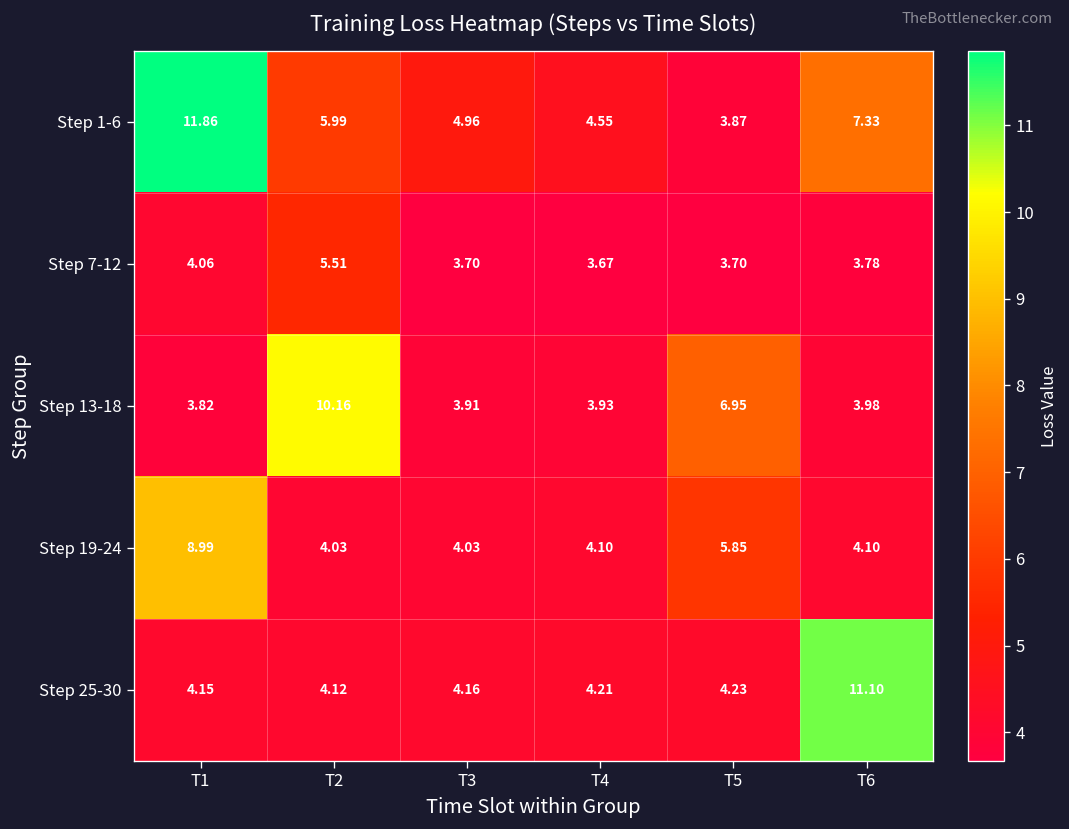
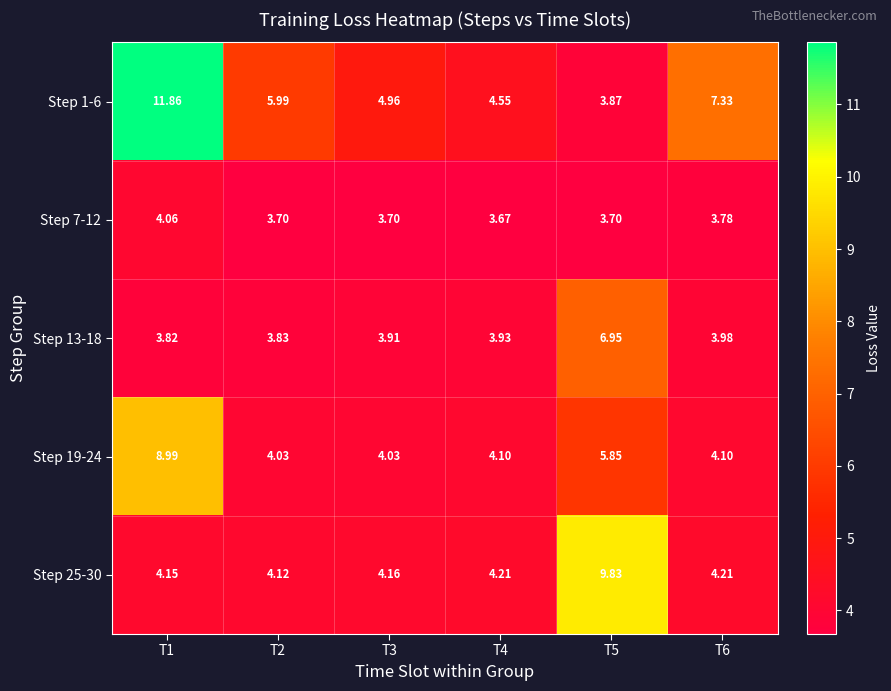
  {
    "Step 1-6": {
      "T1": 11.86,
      "T2": 5.99,
      "T3": 4.96,
      "T4": 4.55,
      "T5": 3.87,
      "T6": 7.33
    },
    "Step 7-12": {
      "T1": 4.06,
-     "T2": 5.51,
+     "T2": 3.70,
      "T3": 3.70,
      "T4": 3.67,
      "T5": 3.70,
      "T6": 3.78
    },
    "Step 13-18": {
      "T1": 3.82,
-     "T2": 10.16,
+     "T2": 3.83,
      "T3": 3.91,
      "T4": 3.93,
      "T5": 6.95,
      "T6": 3.98
    },
    "Step 19-24": {
      "T1": 8.99,
      "T2": 4.03,
      "T3": 4.03,
      "T4": 4.10,
      "T5": 5.85,
      "T6": 4.10
    },
    "Step 25-30": {
      "T1": 4.15,
      "T2": 4.12,
      "T3": 4.16,
      "T4": 4.21,
-     "T5": 4.23,
-     "T6": 11.10
+     "T5": 9.83,
+     "T6": 4.21
    }
  }
